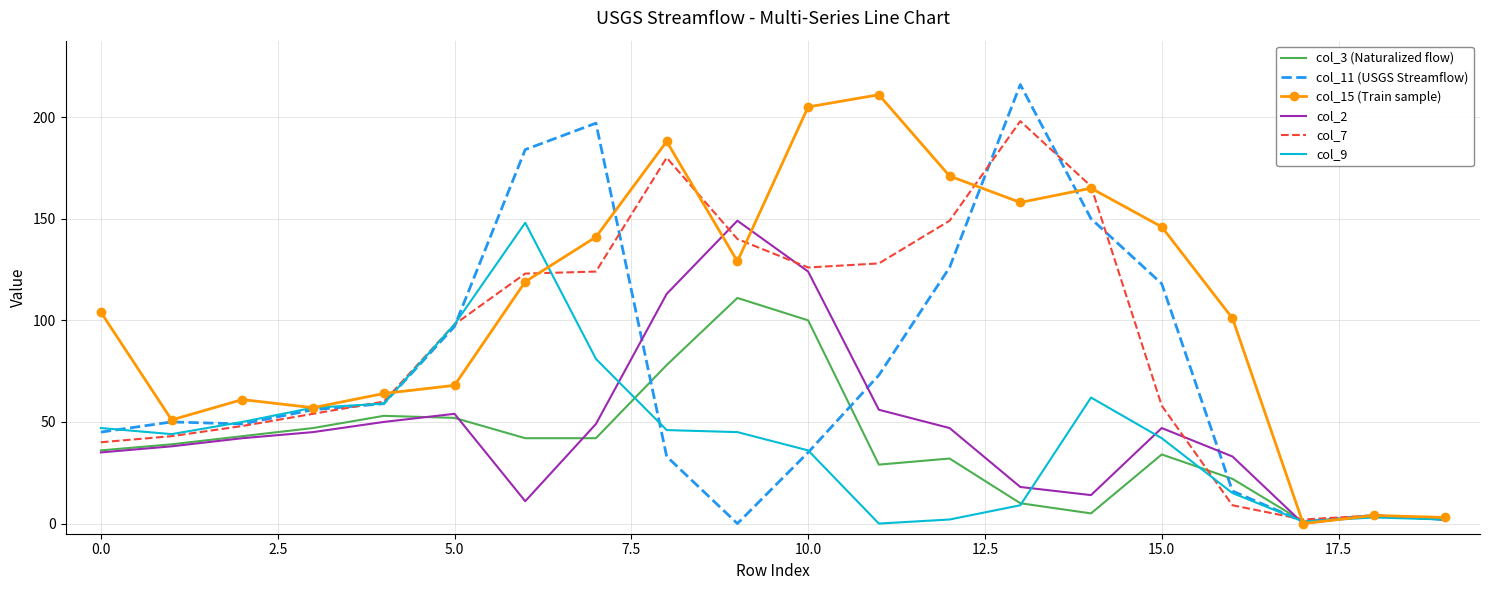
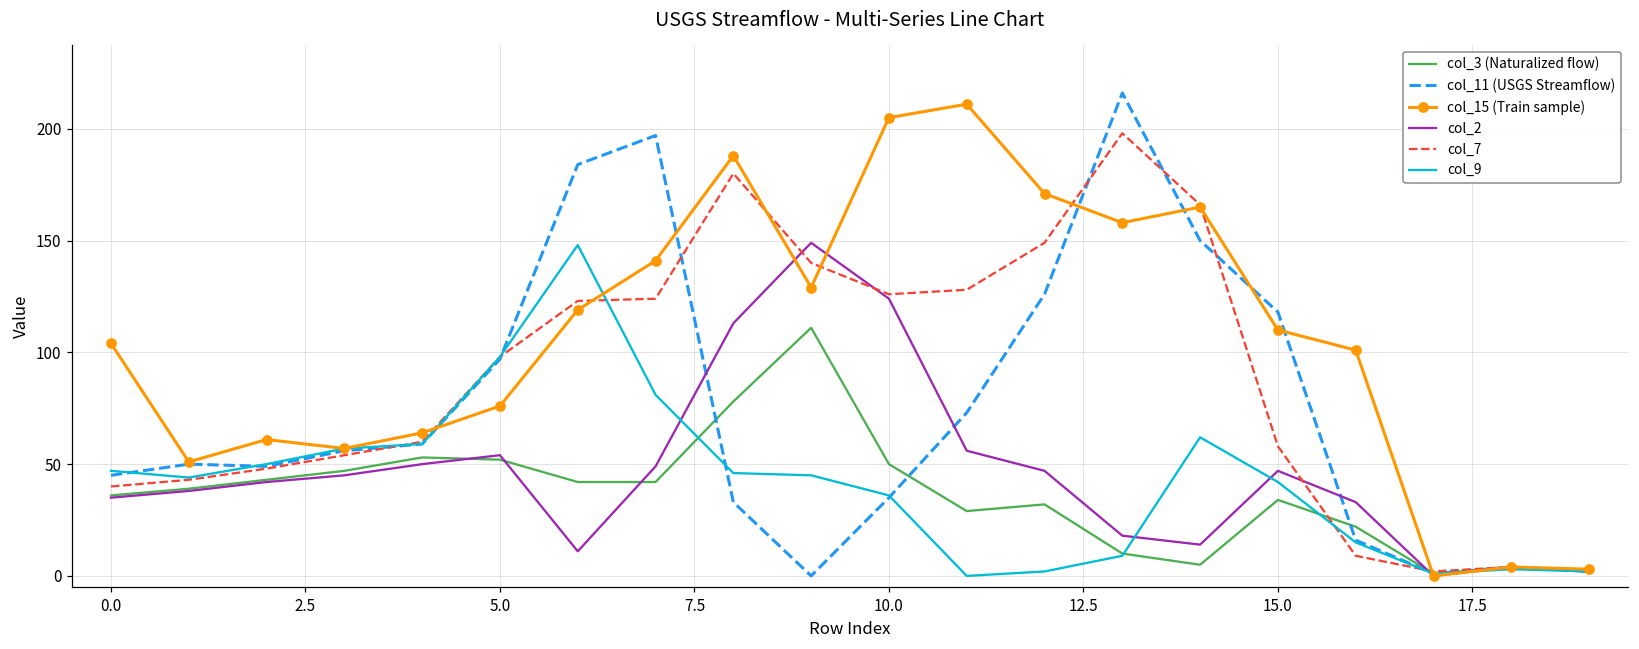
  {
    "col_3 (Naturalized flow)": {
      "5.0": 52,
-     "10.0": 100,
+     "10.0": 50,
      "15.0": 34
    },
    "col_15 (Train sample)": {
      "0.0": 104,
-     "5.0": 68,
+     "5.0": 76,
      "10.0": 205,
-     "15.0": 146
+     "15.0": 110
    },
    "col_2": {
      "5.0": 54,
      "10.0": 124,
      "15.0": 47
    },
    "col_7": {
      "0.0": 40,
      "10.0": 126,
      "15.0": 58
    }
  }
